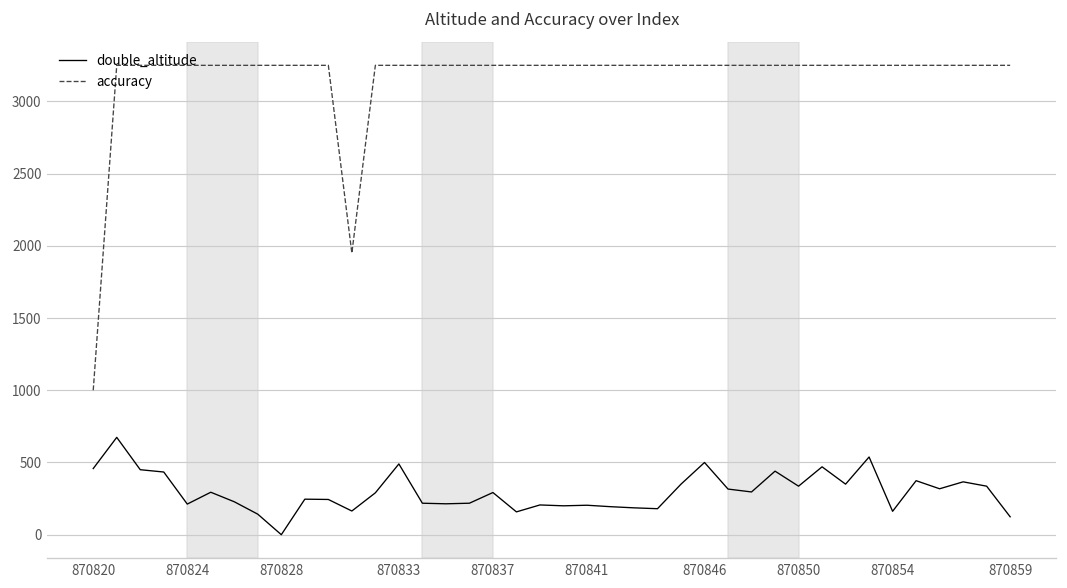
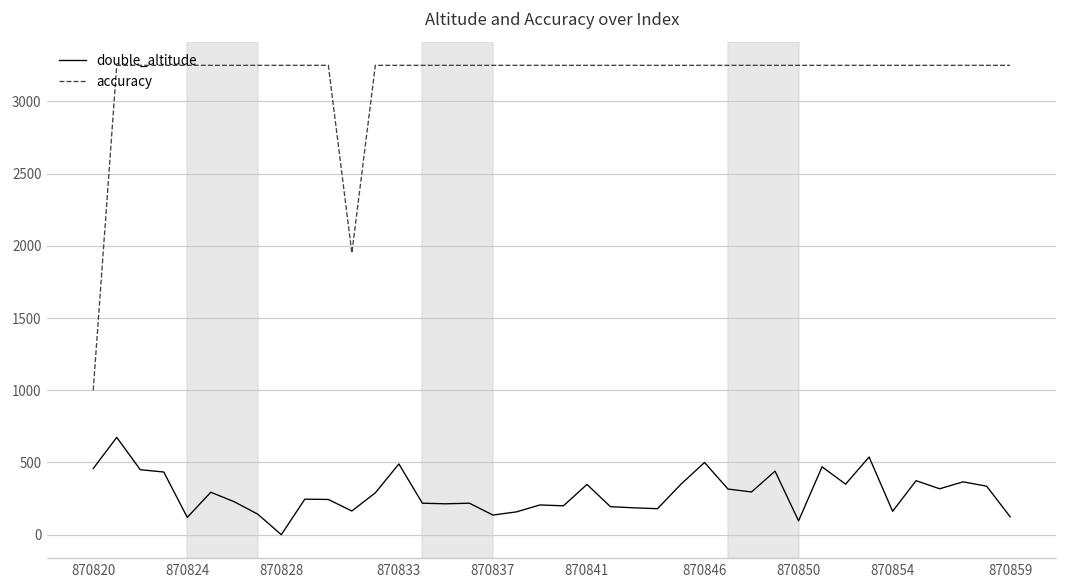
  {
    "double_altitude": {
      "870820": 460,
-     "870824": 210,
+     "870824": 120,
      "870828": 0,
      "870833": 490,
-     "870837": 290,
-     "870841": 200,
+     "870837": 140,
+     "870841": 350,
      "870846": 500,
-     "870850": 340,
+     "870850": 100,
      "870854": 160,
      "870859": 120
    },
    "accuracy": {
      "870820": 1000,
      "870824": 3250,
      "870828": 3250,
      "870833": 3250,
      "870837": 3250,
      "870841": 3250,
      "870846": 3250,
      "870850": 3250,
      "870854": 3250,
      "870859": 3250
    }
  }
